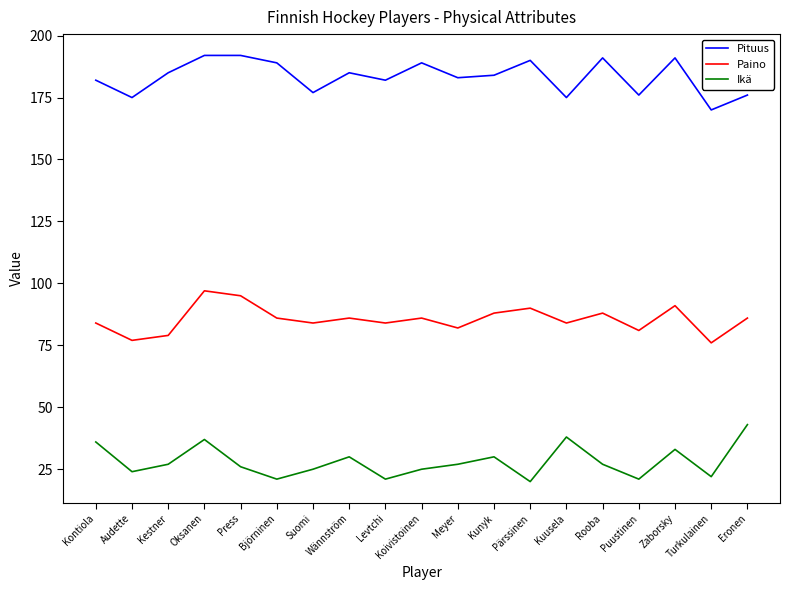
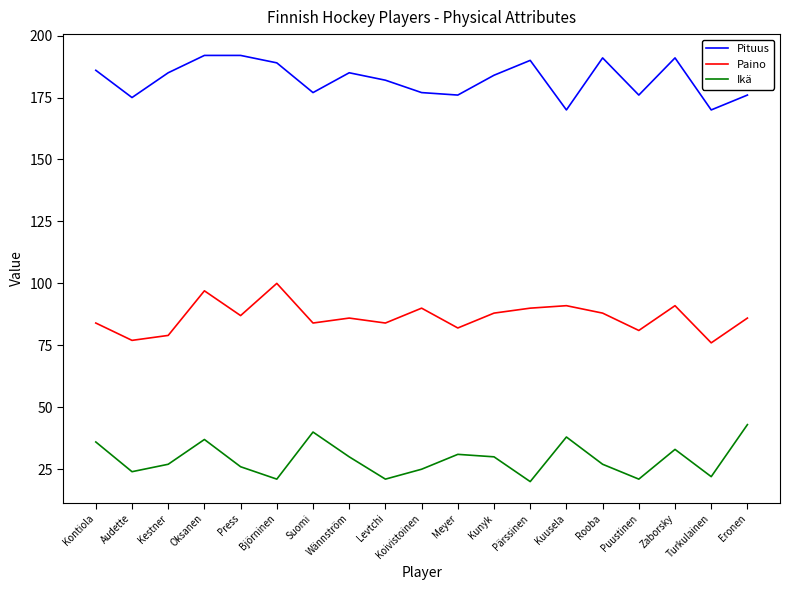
  {
    "Pituus": {
-     "Kontiola": 182,
+     "Kontiola": 186,
      "Audette": 175,
      "Kestner": 185,
      "Oksanen": 192,
      "Press": 192,
      "Björninen": 189,
      "Suomi": 177,
      "Wännström": 185,
      "Levtchi": 182,
-     "Koivistoinen": 189,
-     "Meyer": 183,
+     "Koivistoinen": 177,
+     "Meyer": 176,
      "Kunyk": 184,
      "Pärssinen": 190,
-     "Kuusela": 175,
+     "Kuusela": 170,
      "Rooba": 191,
      "Puustinen": 176,
      "Zaborsky": 191,
      "Turkulainen": 170,
      "Eronen": 176
    },
    "Paino": {
      "Kontiola": 84,
      "Audette": 77,
      "Kestner": 79,
      "Oksanen": 97,
-     "Press": 95,
-     "Björninen": 86,
+     "Press": 87,
+     "Björninen": 100,
      "Suomi": 84,
      "Wännström": 86,
      "Levtchi": 84,
-     "Koivistoinen": 86,
+     "Koivistoinen": 90,
      "Meyer": 82,
      "Kunyk": 88,
      "Pärssinen": 90,
-     "Kuusela": 84,
+     "Kuusela": 91,
      "Rooba": 88,
      "Puustinen": 81,
      "Zaborsky": 91,
      "Turkulainen": 76,
      "Eronen": 86
    },
    "Ikä": {
      "Kontiola": 36,
      "Audette": 24,
      "Kestner": 27,
      "Oksanen": 37,
      "Press": 26,
      "Björninen": 21,
-     "Suomi": 25,
+     "Suomi": 40,
      "Wännström": 30,
      "Levtchi": 21,
      "Koivistoinen": 25,
-     "Meyer": 27,
+     "Meyer": 31,
      "Kunyk": 30,
      "Pärssinen": 20,
      "Kuusela": 38,
      "Rooba": 27,
      "Puustinen": 21,
      "Zaborsky": 33,
      "Turkulainen": 22,
      "Eronen": 43
    }
  }
